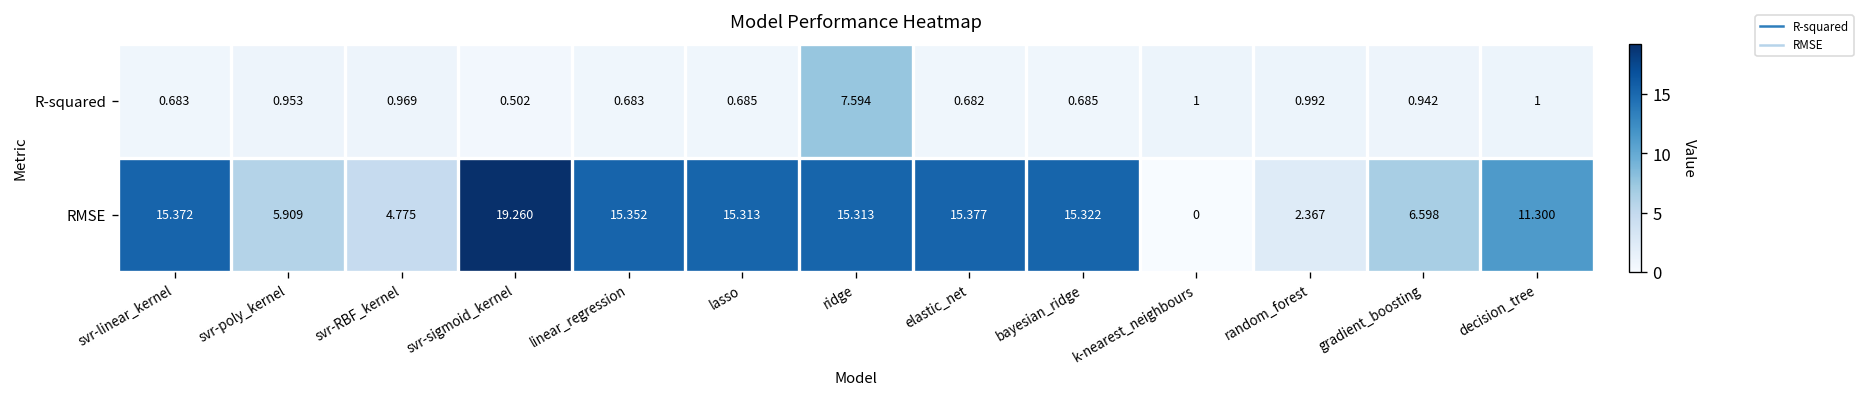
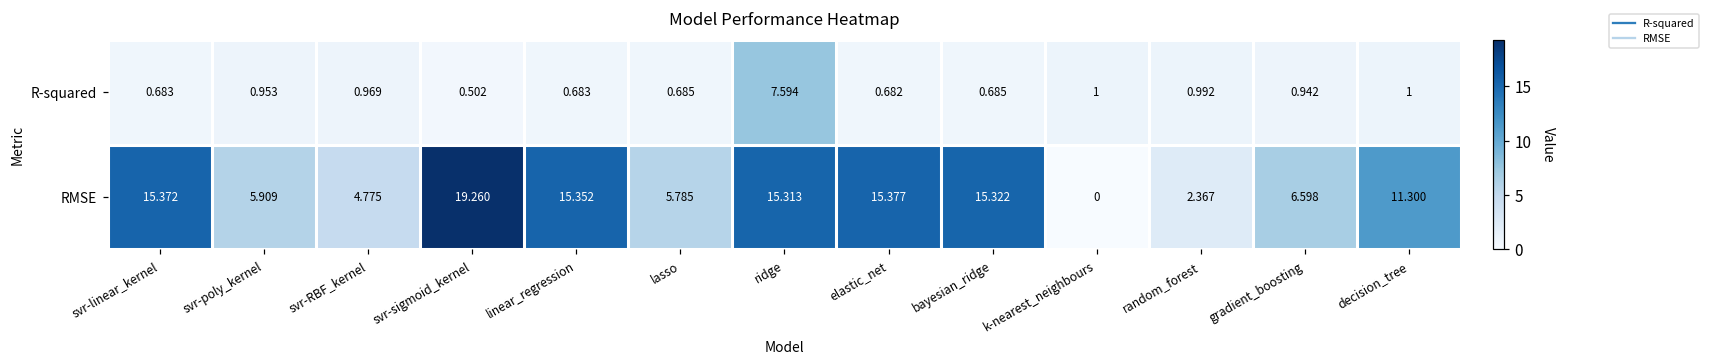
  {
    "R-squared": {
      "svr-linear_kernel": 0.683,
      "svr-poly_kernel": 0.953,
      "svr-RBF_kernel": 0.969,
      "svr-sigmoid_kernel": 0.502,
      "linear_regression": 0.683,
      "lasso": 0.685,
      "ridge": 7.594,
      "elastic_net": 0.682,
      "bayesian_ridge": 0.685,
      "k-nearest_neighbours": 1,
      "random_forest": 0.992,
      "gradient_boosting": 0.942,
      "decision_tree": 1
    },
    "RMSE": {
      "svr-linear_kernel": 15.372,
      "svr-poly_kernel": 5.909,
      "svr-RBF_kernel": 4.775,
      "svr-sigmoid_kernel": 19.260,
      "linear_regression": 15.352,
-     "lasso": 15.313,
+     "lasso": 5.785,
      "ridge": 15.313,
      "elastic_net": 15.377,
      "bayesian_ridge": 15.322,
      "k-nearest_neighbours": 0,
      "random_forest": 2.367,
      "gradient_boosting": 6.598,
      "decision_tree": 11.300
    }
  }
